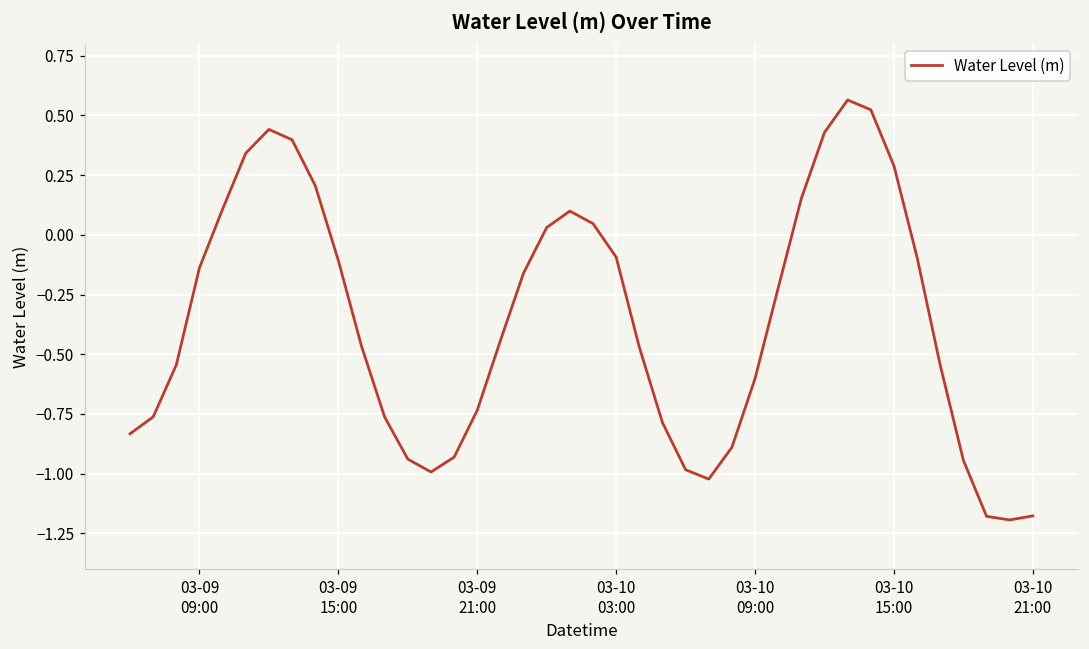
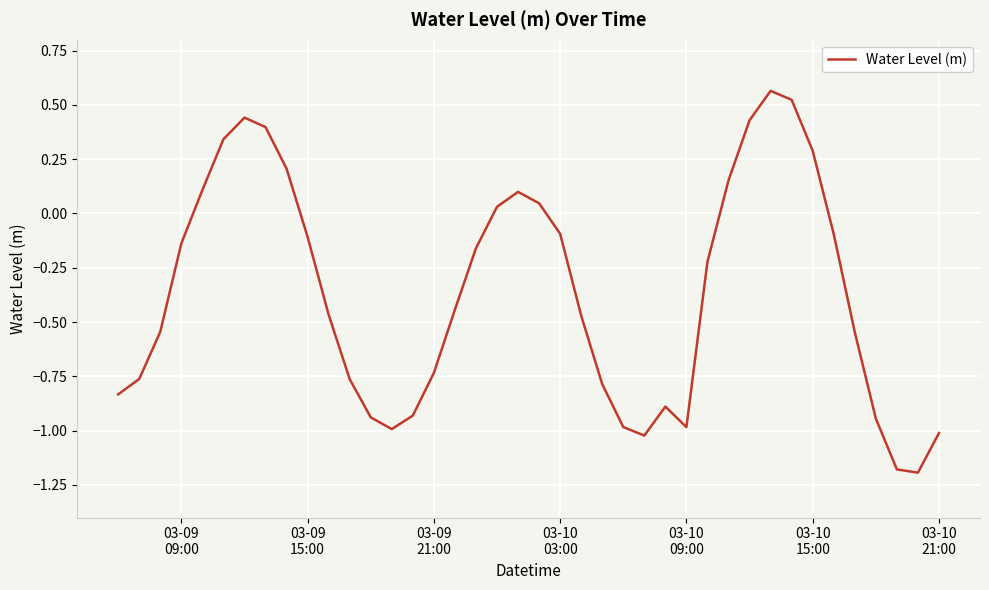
  {
    "03-09 09:00": -0.14,
    "03-09 15:00": -0.11,
    "03-09 21:00": -0.73,
    "03-10 03:00": -0.09,
-   "03-10 09:00": -0.60,
+   "03-10 09:00": -0.98,
    "03-10 15:00": 0.29,
-   "03-10 21:00": -1.18
+   "03-10 21:00": -1.01
  }
